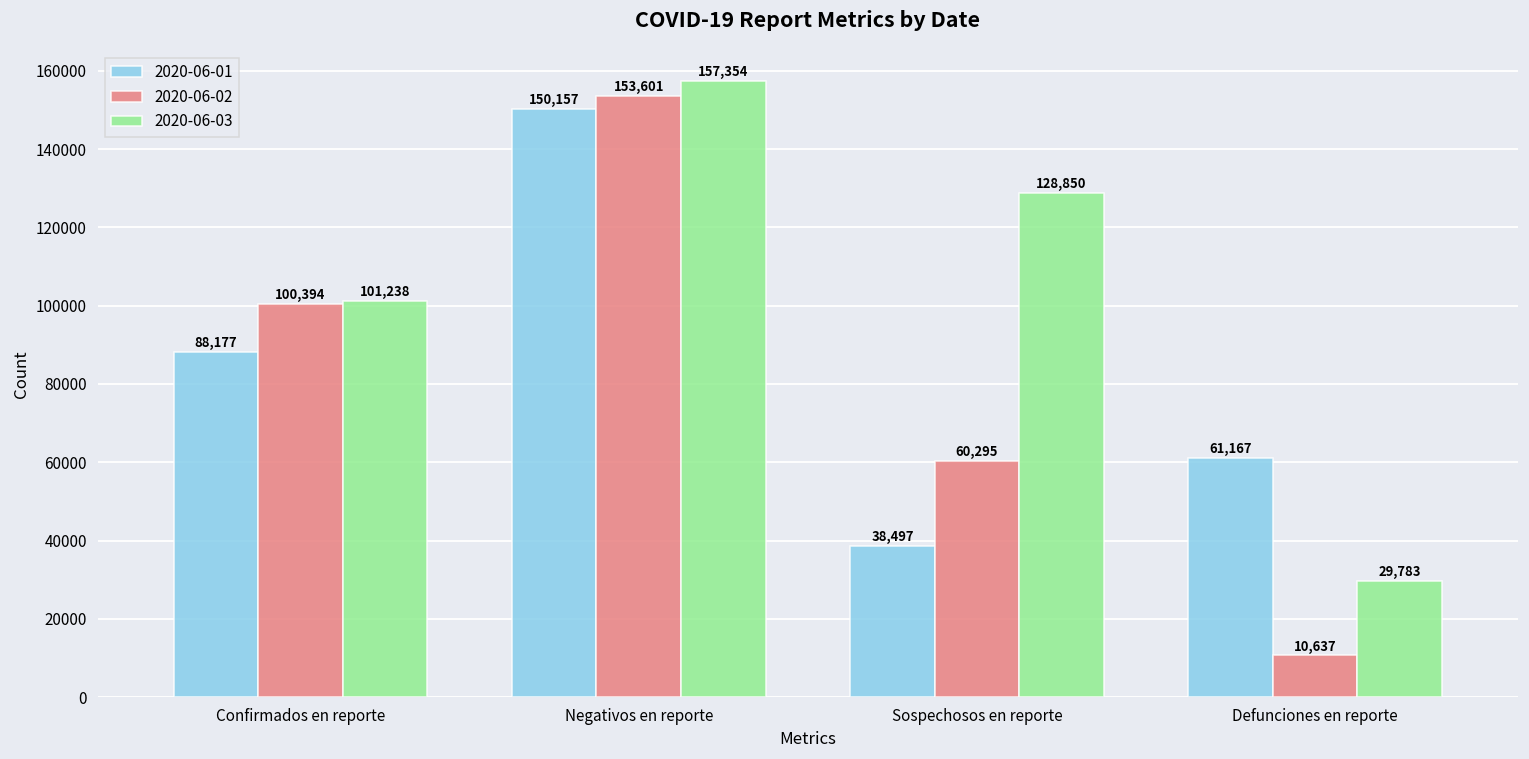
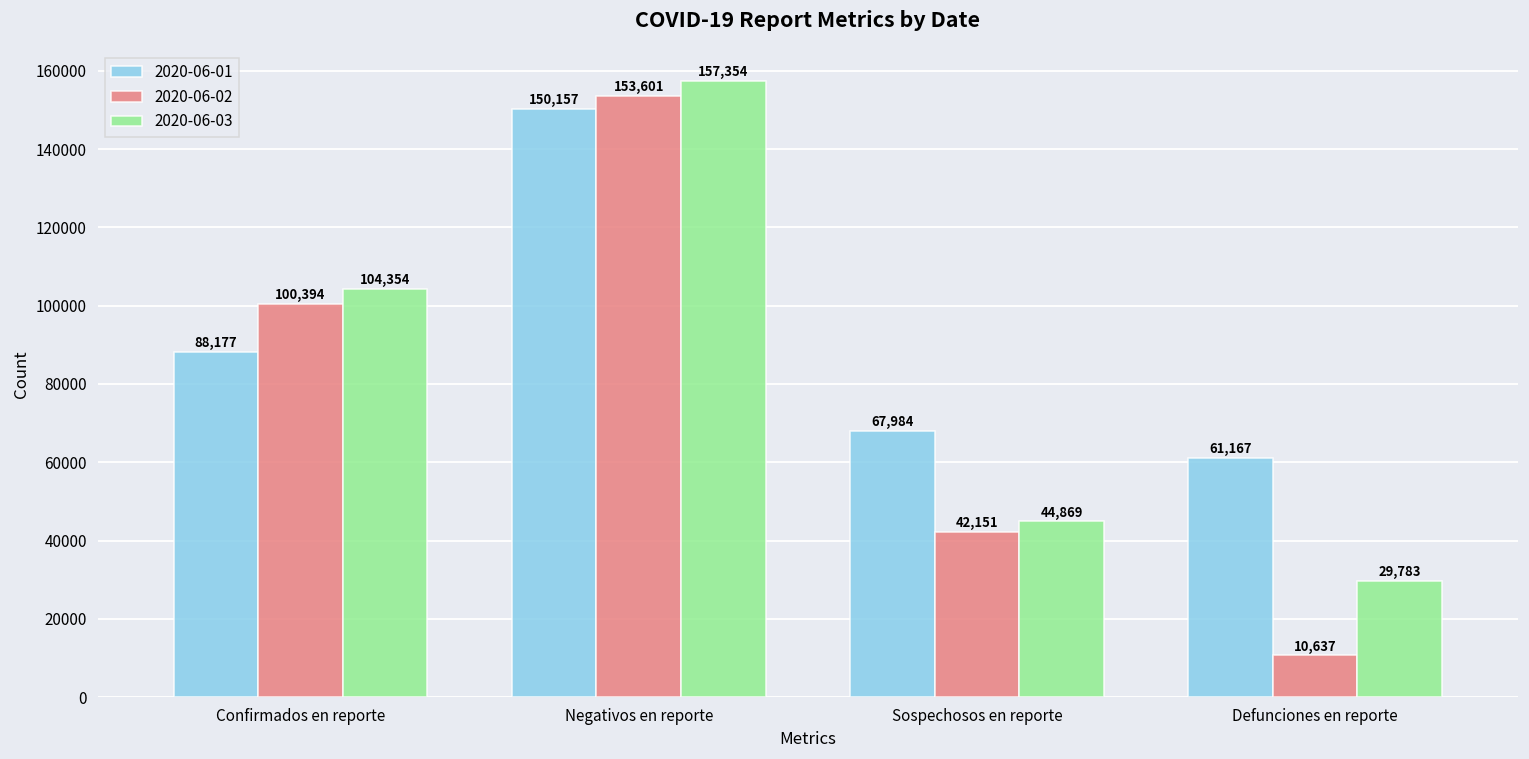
  {
    "2020-06-01": {
      "Confirmados en reporte": "88,177",
      "Negativos en reporte": "150,157",
-     "Sospechosos en reporte": "38,497",
+     "Sospechosos en reporte": "67,984",
      "Defunciones en reporte": "61,167"
    },
    "2020-06-02": {
      "Confirmados en reporte": "100,394",
      "Negativos en reporte": "153,601",
-     "Sospechosos en reporte": "60,295",
+     "Sospechosos en reporte": "42,151",
      "Defunciones en reporte": "10,637"
    },
    "2020-06-03": {
-     "Confirmados en reporte": "101,238",
+     "Confirmados en reporte": "104,354",
      "Negativos en reporte": "157,354",
-     "Sospechosos en reporte": "128,850",
+     "Sospechosos en reporte": "44,869",
      "Defunciones en reporte": "29,783"
    }
  }
